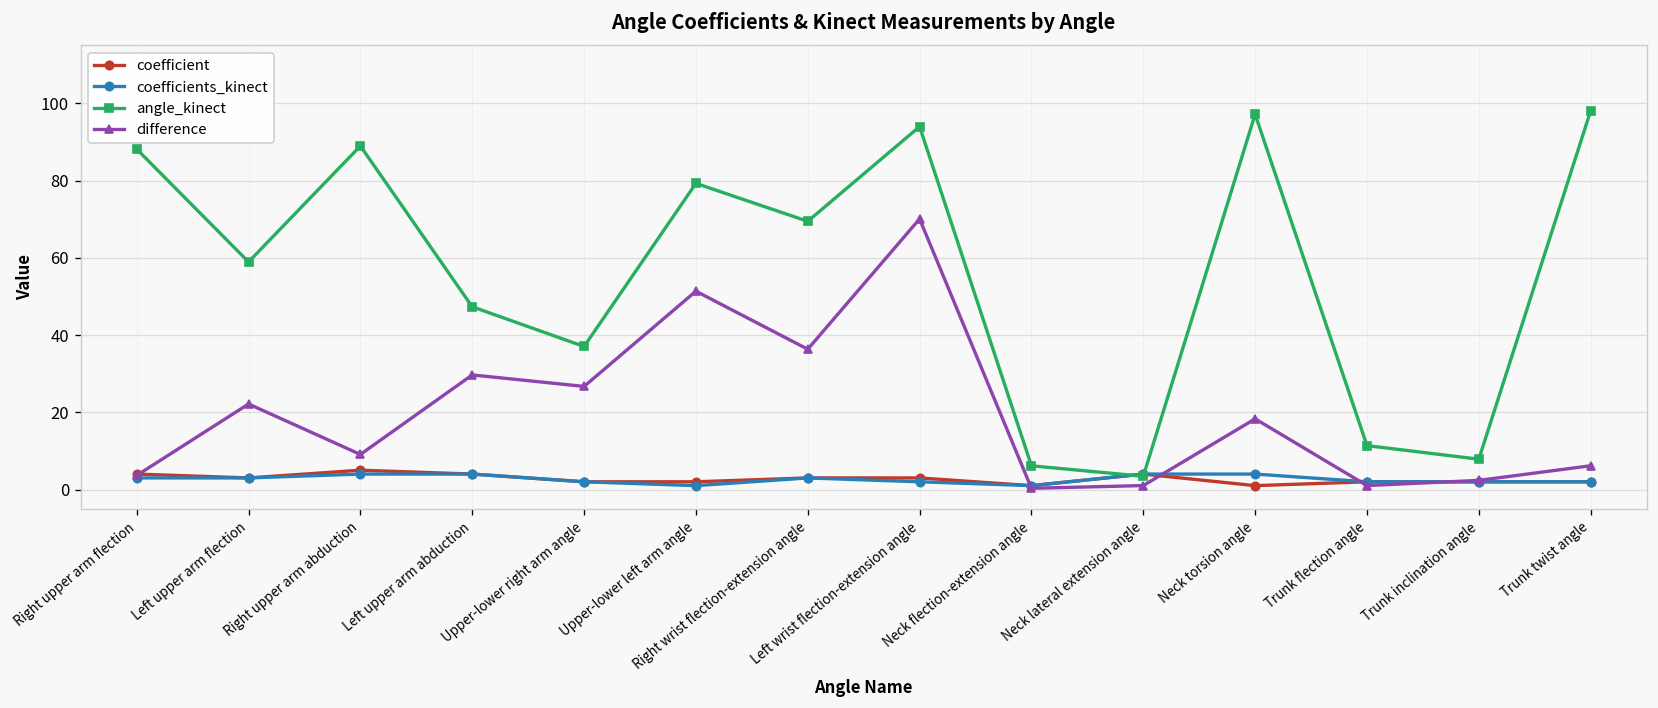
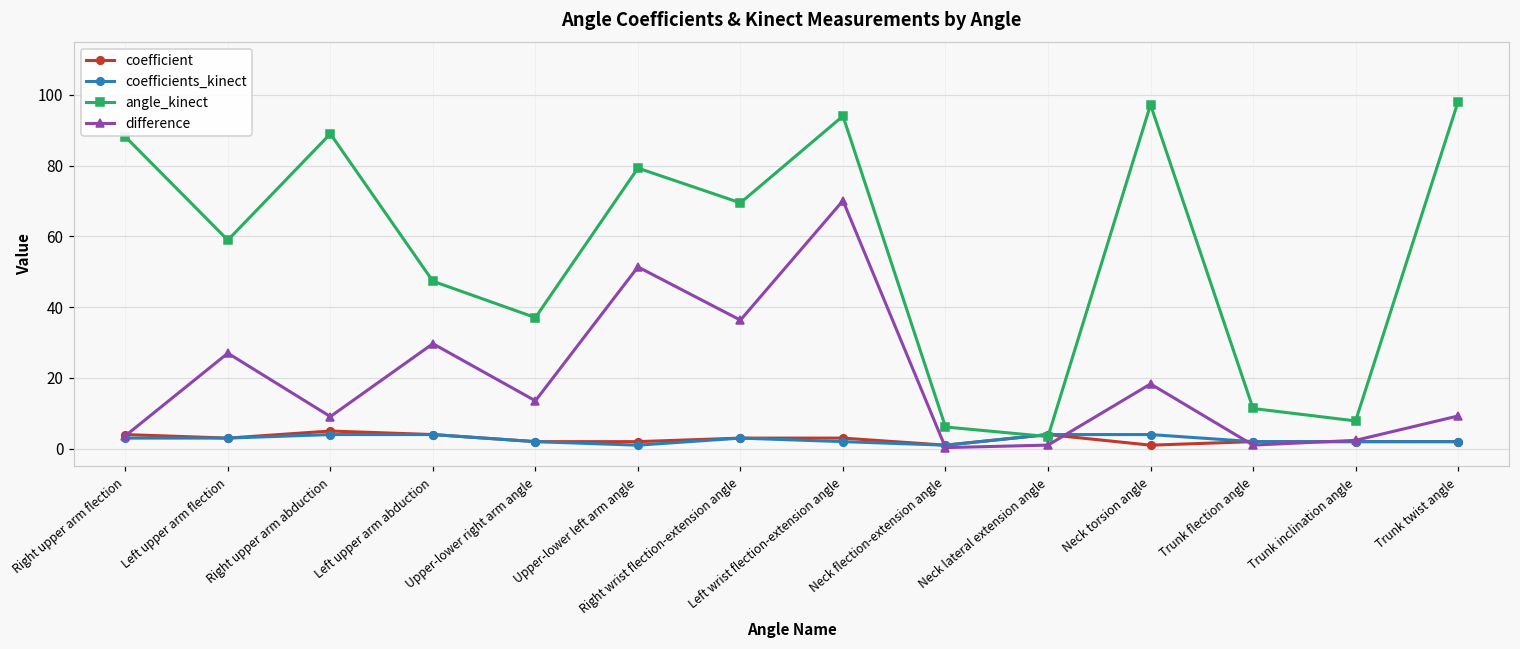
  {
    "coefficient": {
      "Right upper arm abduction": 5,
      "Upper-lower left arm angle": 2,
      "Left wrist flection-extension angle": 3,
      "Neck torsion angle": 1
    },
    "coefficients_kinect": {
      "Right upper arm abduction": 4,
      "Upper-lower left arm angle": 1,
      "Left wrist flection-extension angle": 2,
      "Neck torsion angle": 4
    },
    "angle_kinect": {
      "Left upper arm flection": 59,
      "Right upper arm abduction": 89,
      "Left upper arm abduction": 47,
      "Upper-lower right arm angle": 37,
      "Upper-lower left arm angle": 79,
      "Right wrist flection-extension angle": 69,
      "Left wrist flection-extension angle": 94,
      "Neck flection-extension angle": 6,
      "Neck torsion angle": 97,
      "Trunk flection angle": 11,
      "Trunk inclination angle": 8,
      "Trunk twist angle": 98
    },
    "difference": {
-     "Left upper arm flection": 22,
+     "Left upper arm flection": 27,
      "Right upper arm abduction": 9,
      "Left upper arm abduction": 30,
-     "Upper-lower right arm angle": 27,
+     "Upper-lower right arm angle": 14,
      "Upper-lower left arm angle": 51,
      "Right wrist flection-extension angle": 36,
      "Left wrist flection-extension angle": 70,
      "Neck lateral extension angle": 1,
      "Neck torsion angle": 18,
      "Trunk flection angle": 1,
-     "Trunk twist angle": 6
+     "Trunk twist angle": 9
    }
  }
